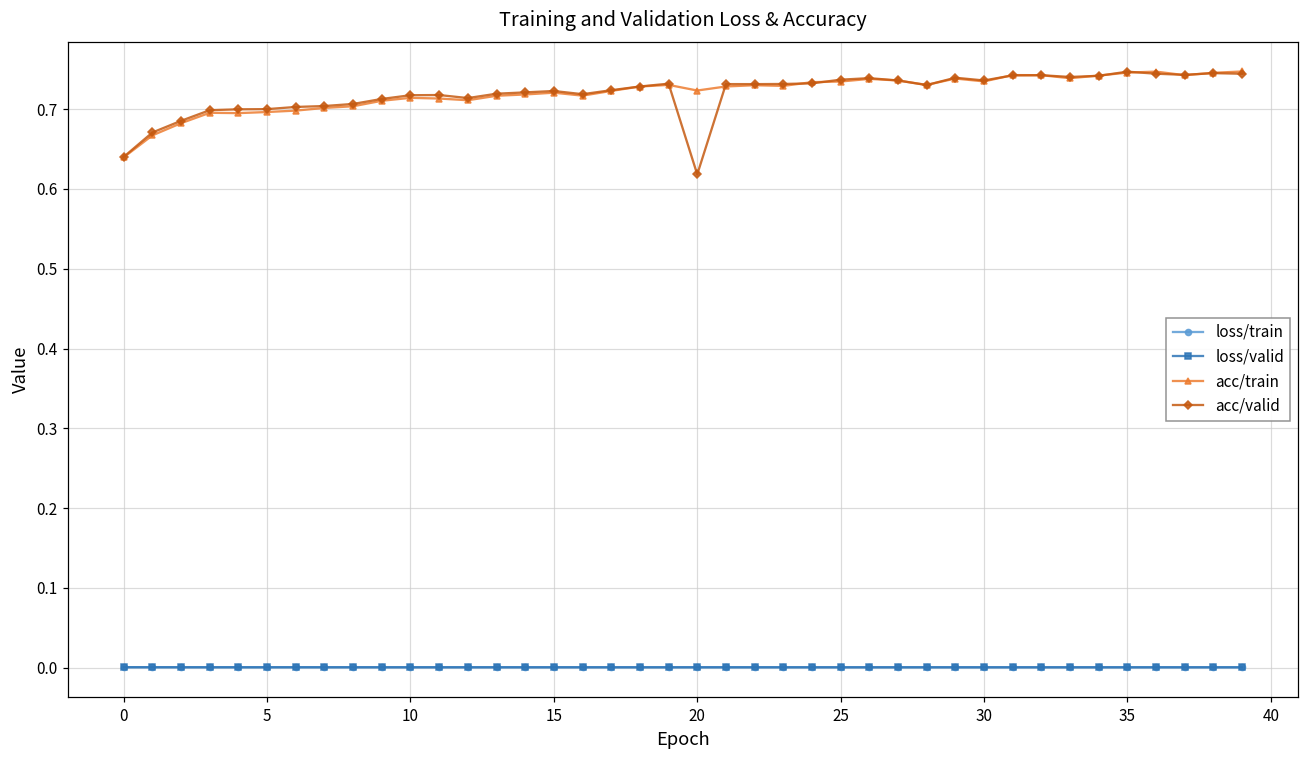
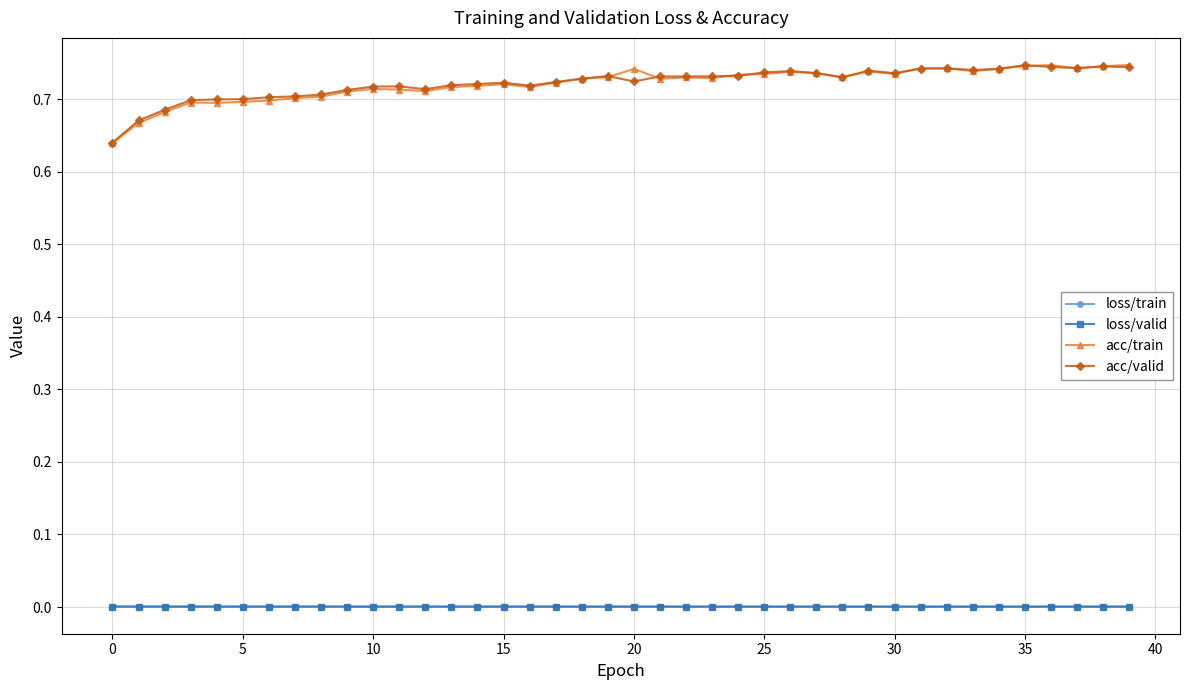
  {
    "loss/valid": {
      "0": 0.00,
      "5": 0.00,
      "10": 0.00,
      "15": 0.00,
      "20": 0.00,
      "25": 0.00,
      "30": 0.00,
      "35": 0.00
    },
    "acc/train": {
      "5": 0.70,
-     "20": 0.72
+     "20": 0.74
    },
    "acc/valid": {
      "5": 0.70,
-     "20": 0.62
+     "20": 0.72
    }
  }
